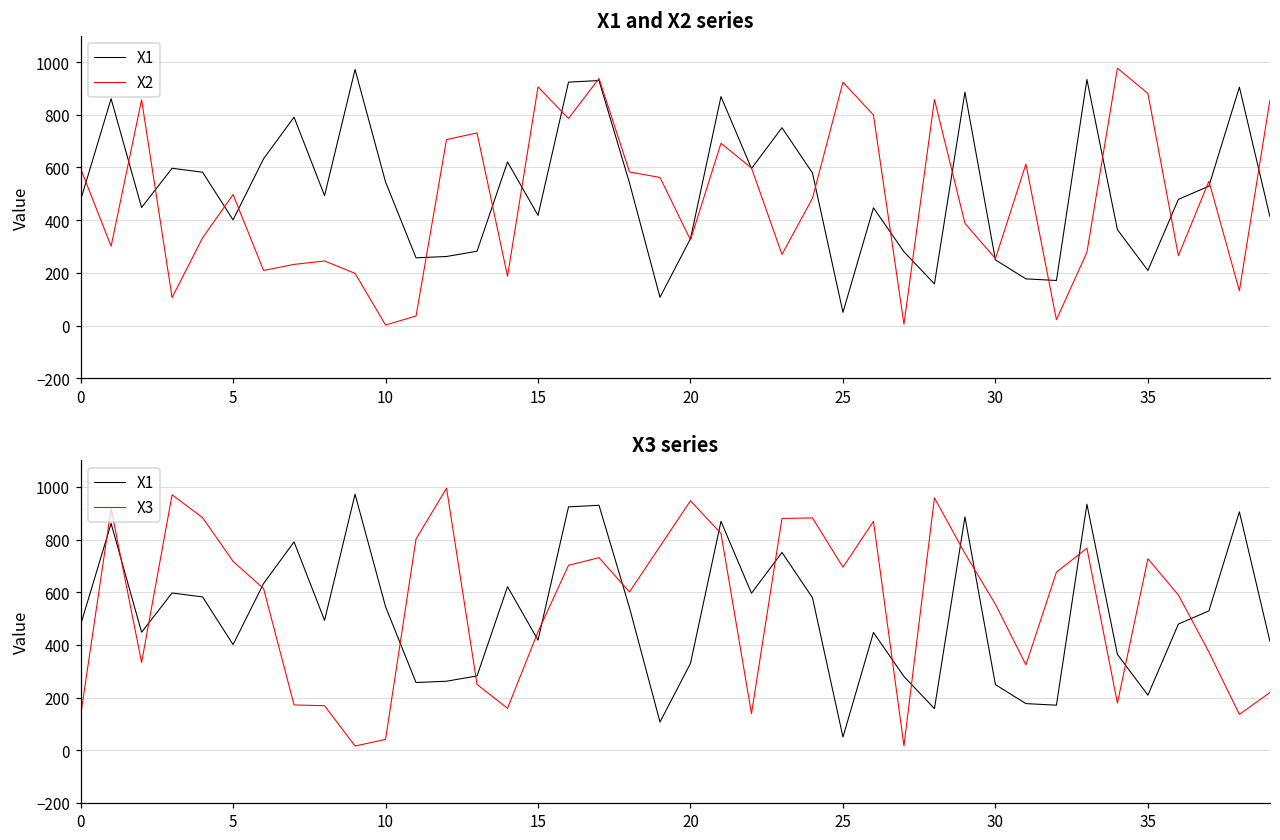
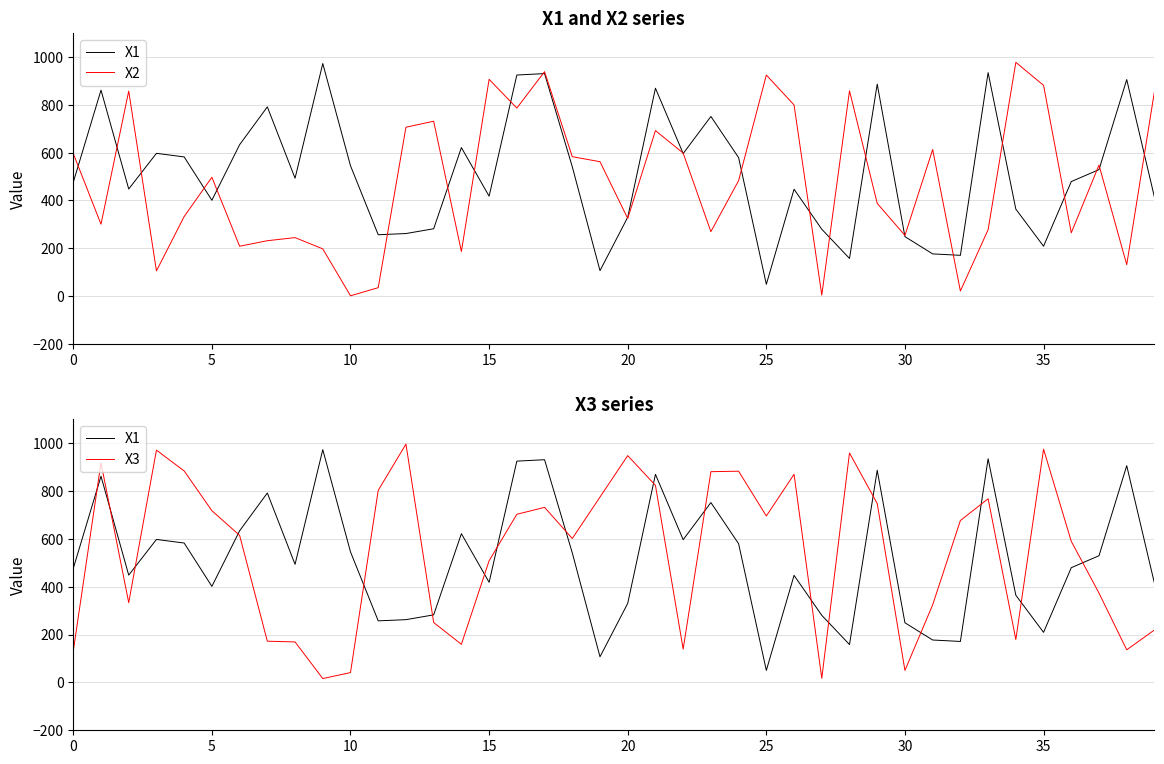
  {
    "X1 and X2 series": {
      "X1": {
        "0": 480,
        "5": 400,
        "10": 550,
        "15": 420,
        "25": 50,
        "35": 210
      },
      "X2": {
        "0": 600,
        "5": 500,
        "10": 0,
        "15": 910,
        "25": 920,
        "35": 880
      }
    },
    "X3 series": {
      "X1": {
        "0": 480,
        "5": 400,
        "10": 550,
        "15": 420,
        "20": 330,
        "25": 50,
        "30": 250,
        "35": 210
      },
      "X3": {
        "0": 130,
        "5": 720,
        "10": 40,
-       "15": 450,
+       "15": 510,
        "20": 950,
        "25": 700,
-       "30": 550,
-       "35": 730
+       "30": 50,
+       "35": 970
      }
    }
  }
